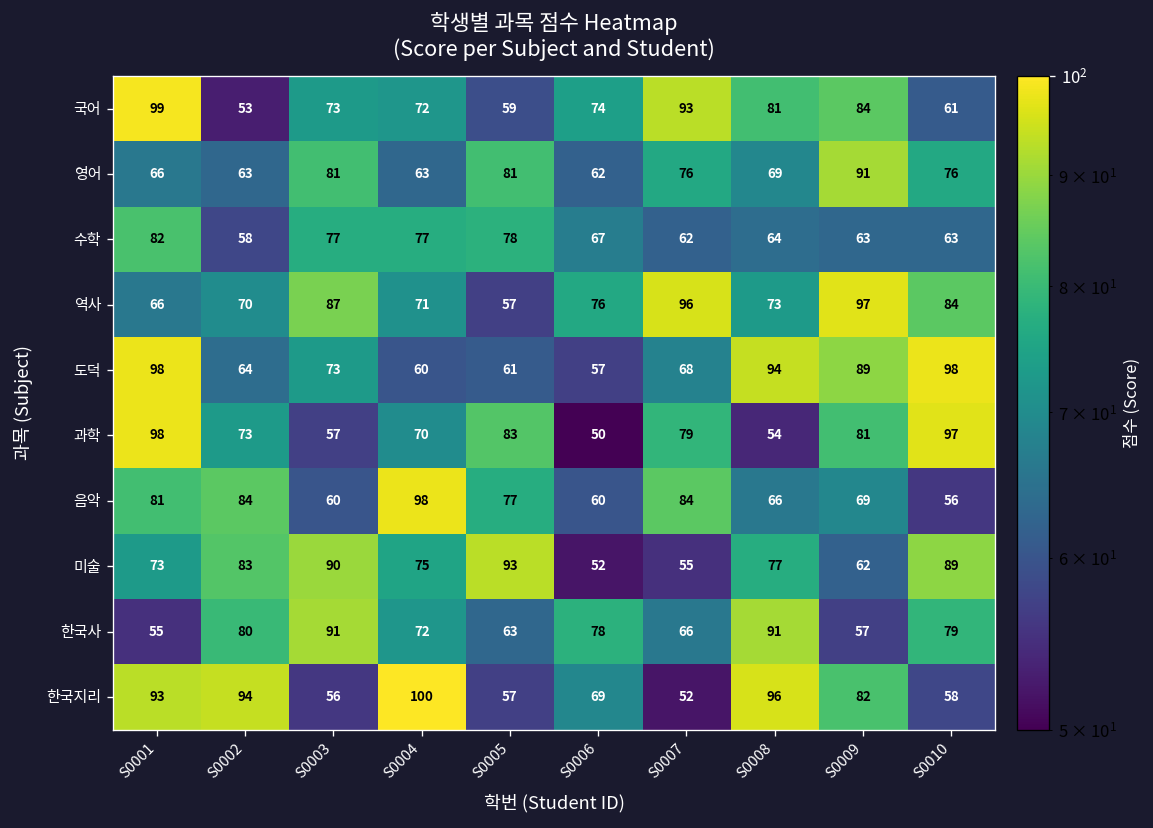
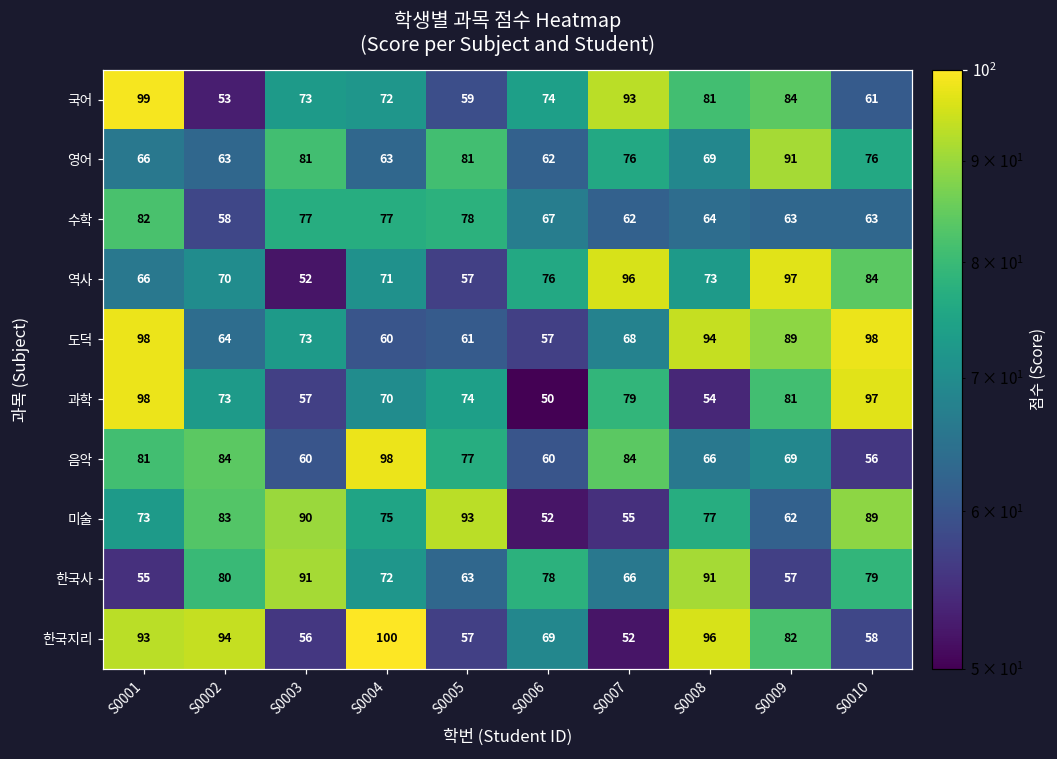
  {
    "국어": {
      "S0001": 99,
      "S0002": 53,
      "S0003": 73,
      "S0004": 72,
      "S0005": 59,
      "S0006": 74,
      "S0007": 93,
      "S0008": 81,
      "S0009": 84,
      "S0010": 61
    },
    "영어": {
      "S0001": 66,
      "S0002": 63,
      "S0003": 81,
      "S0004": 63,
      "S0005": 81,
      "S0006": 62,
      "S0007": 76,
      "S0008": 69,
      "S0009": 91,
      "S0010": 76
    },
    "수학": {
      "S0001": 82,
      "S0002": 58,
      "S0003": 77,
      "S0004": 77,
      "S0005": 78,
      "S0006": 67,
      "S0007": 62,
      "S0008": 64,
      "S0009": 63,
      "S0010": 63
    },
    "역사": {
      "S0001": 66,
      "S0002": 70,
-     "S0003": 87,
+     "S0003": 52,
      "S0004": 71,
      "S0005": 57,
      "S0006": 76,
      "S0007": 96,
      "S0008": 73,
      "S0009": 97,
      "S0010": 84
    },
    "도덕": {
      "S0001": 98,
      "S0002": 64,
      "S0003": 73,
      "S0004": 60,
      "S0005": 61,
      "S0006": 57,
      "S0007": 68,
      "S0008": 94,
      "S0009": 89,
      "S0010": 98
    },
    "과학": {
      "S0001": 98,
      "S0002": 73,
      "S0003": 57,
      "S0004": 70,
-     "S0005": 83,
+     "S0005": 74,
      "S0006": 50,
      "S0007": 79,
      "S0008": 54,
      "S0009": 81,
      "S0010": 97
    },
    "음악": {
      "S0001": 81,
      "S0002": 84,
      "S0003": 60,
      "S0004": 98,
      "S0005": 77,
      "S0006": 60,
      "S0007": 84,
      "S0008": 66,
      "S0009": 69,
      "S0010": 56
    },
    "미술": {
      "S0001": 73,
      "S0002": 83,
      "S0003": 90,
      "S0004": 75,
      "S0005": 93,
      "S0006": 52,
      "S0007": 55,
      "S0008": 77,
      "S0009": 62,
      "S0010": 89
    },
    "한국사": {
      "S0001": 55,
      "S0002": 80,
      "S0003": 91,
      "S0004": 72,
      "S0005": 63,
      "S0006": 78,
      "S0007": 66,
      "S0008": 91,
      "S0009": 57,
      "S0010": 79
    },
    "한국지리": {
      "S0001": 93,
      "S0002": 94,
      "S0003": 56,
      "S0004": 100,
      "S0005": 57,
      "S0006": 69,
      "S0007": 52,
      "S0008": 96,
      "S0009": 82,
      "S0010": 58
    }
  }
